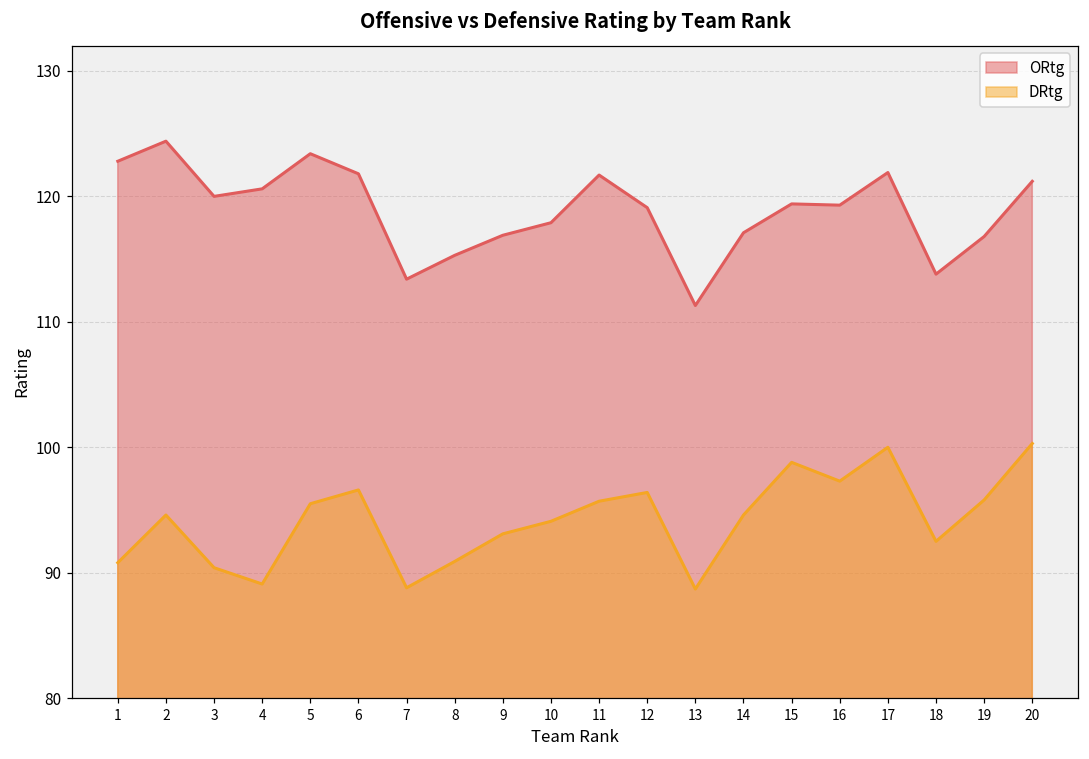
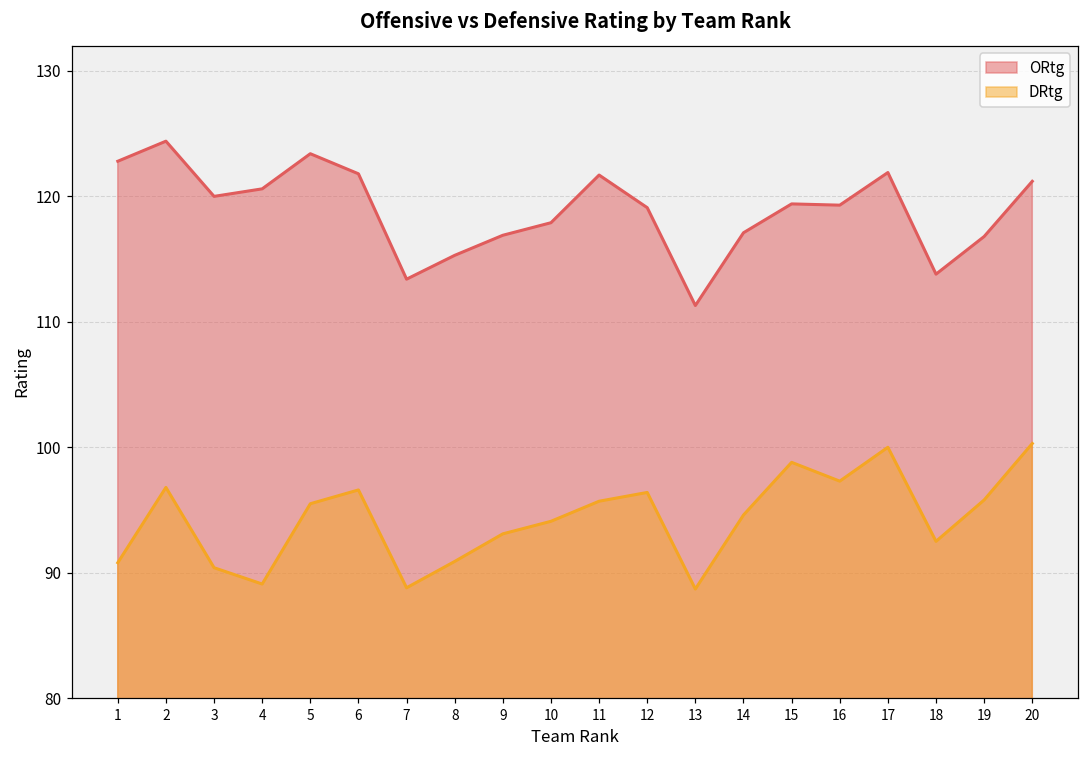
  {
    "ORtg": {
      "1": 122.8,
      "2": 124.4,
      "3": 120.0,
      "4": 120.6,
      "5": 123.4,
      "6": 121.8,
      "7": 113.4,
      "8": 115.3,
      "9": 116.9,
      "10": 117.9,
      "11": 121.7,
      "12": 119.1,
      "13": 111.3,
      "14": 117.1,
      "15": 119.4,
      "16": 119.3,
      "17": 121.9,
      "18": 113.8,
      "19": 116.8,
      "20": 121.2
    },
    "DRtg": {
      "1": 90.8,
-     "2": 94.6,
+     "2": 96.8,
      "3": 90.4,
      "4": 89.1,
      "5": 95.5,
      "6": 96.6,
      "7": 88.8,
      "8": 90.9,
      "9": 93.1,
      "10": 94.1,
      "11": 95.7,
      "12": 96.4,
      "13": 88.7,
      "14": 94.6,
      "15": 98.8,
      "16": 97.3,
      "17": 100.0,
      "18": 92.5,
      "19": 95.8,
      "20": 100.3
    }
  }
